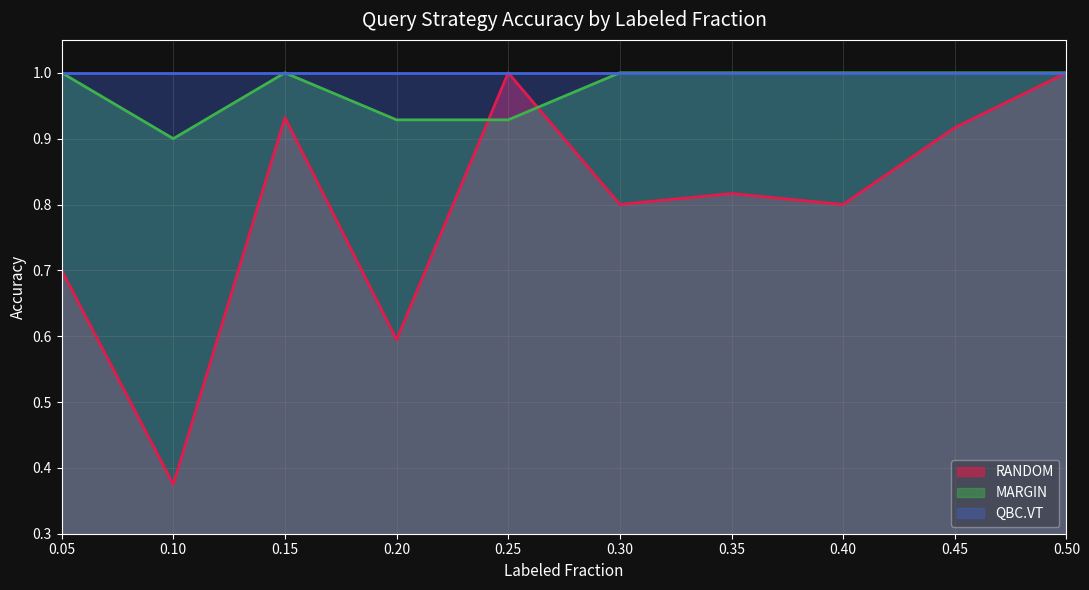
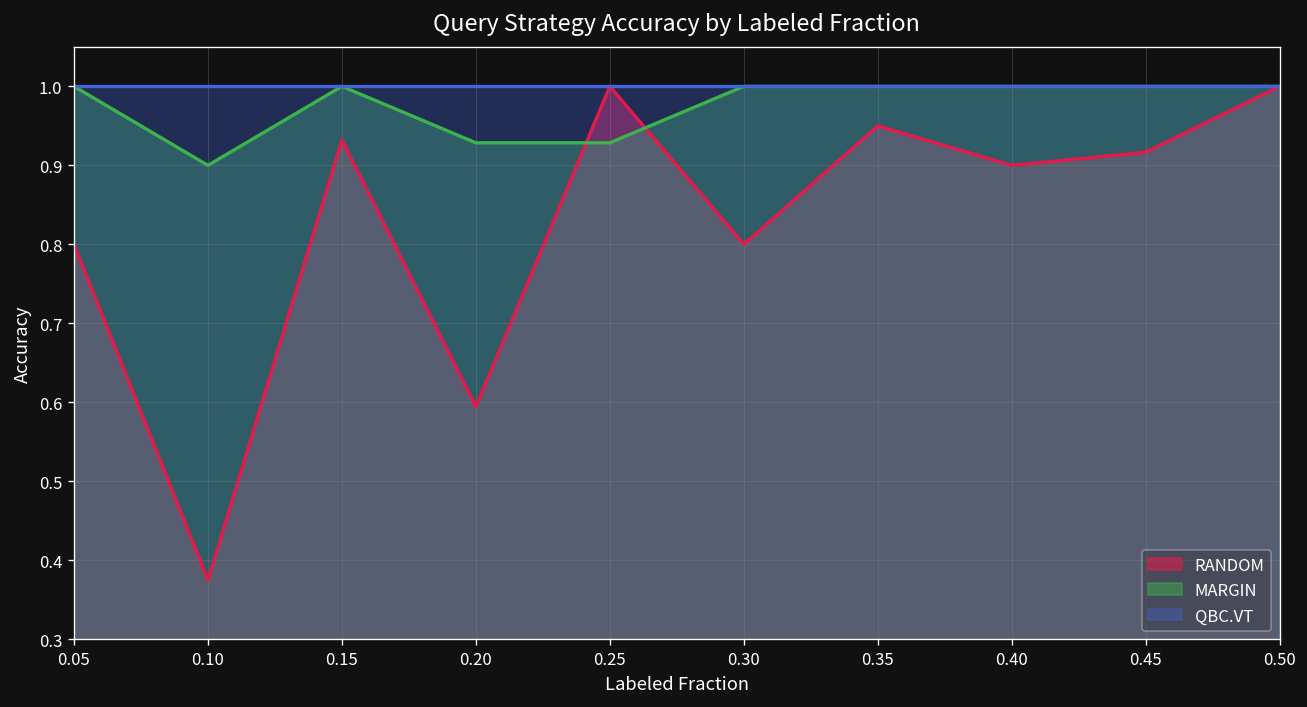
  {
    "RANDOM": {
-     "0.05": 0.7,
+     "0.05": 0.8,
      "0.10": 0.38,
      "0.15": 0.93,
      "0.20": 0.59,
      "0.30": 0.80,
-     "0.35": 0.82,
-     "0.40": 0.8,
+     "0.35": 0.95,
+     "0.40": 0.9,
      "0.45": 0.92
    },
    "MARGIN": {
      "0.10": 0.90,
      "0.20": 0.93,
      "0.25": 0.93
    },
    "QBC.VT": {
      "0.10": 1.00,
      "0.20": 1.00
    }
  }
